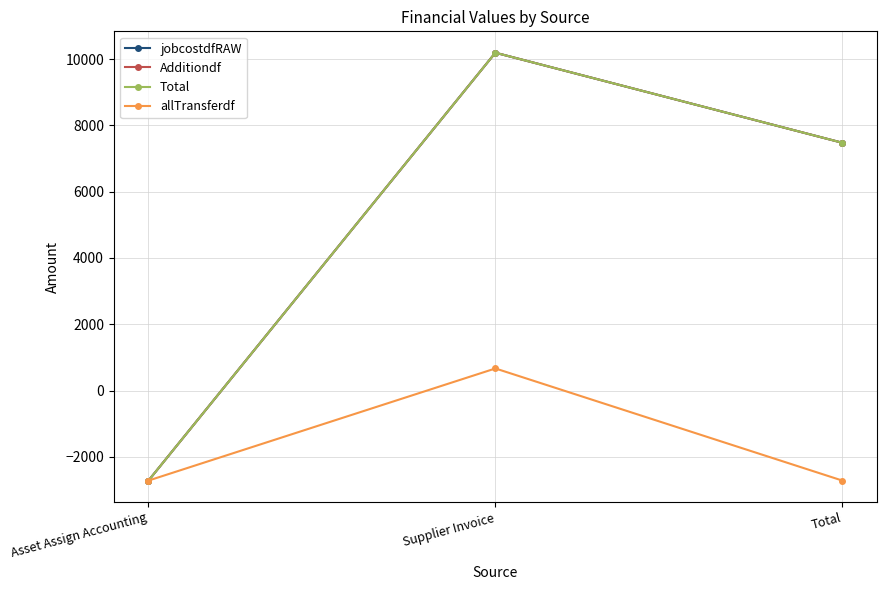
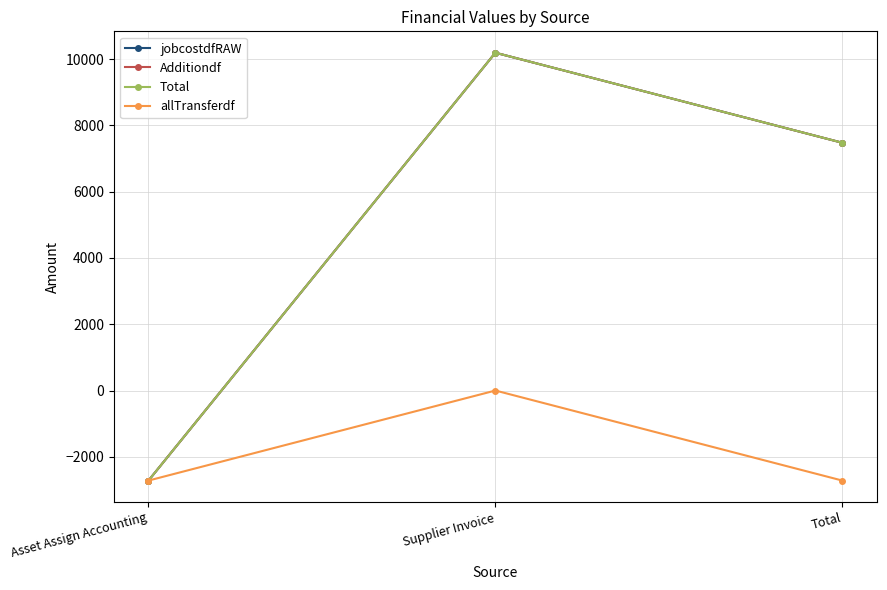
  {
    "Total": {
      "Supplier Invoice": 10200,
      "Total": 7500
    },
    "allTransferdf": {
-     "Supplier Invoice": 700,
+     "Supplier Invoice": 0,
      "Total": -2700
    }
  }
